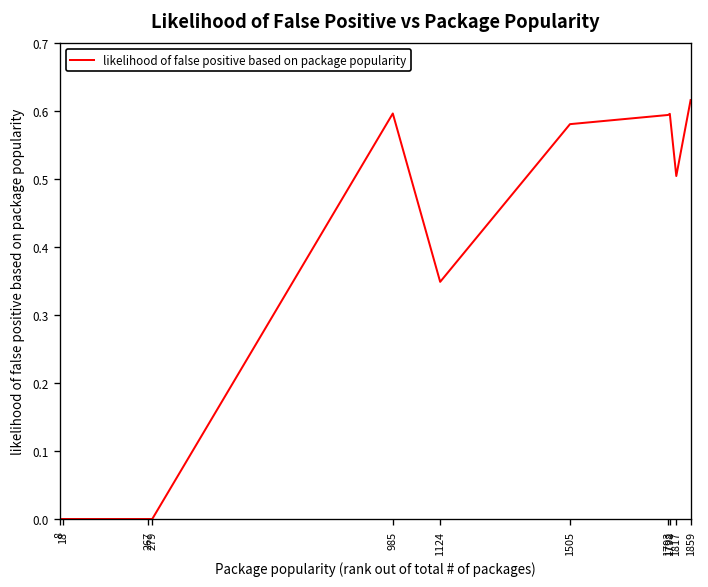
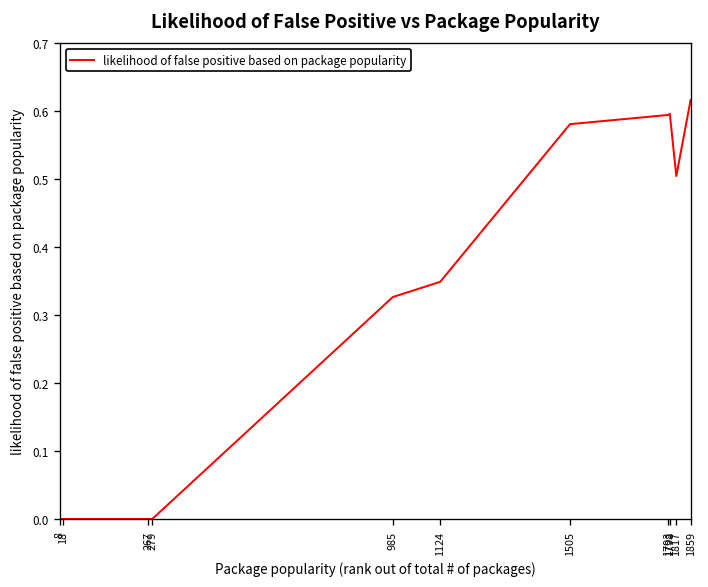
  {
    "8": 0.00,
    "18": 0.00,
    "267": 0.00,
    "279": 0.00,
-   "985": 0.60,
+   "985": 0.33,
    "1124": 0.35,
    "1505": 0.58,
    "1793": 0.59,
    "1798": 0.60,
    "1817": 0.50,
    "1859": 0.62
  }
